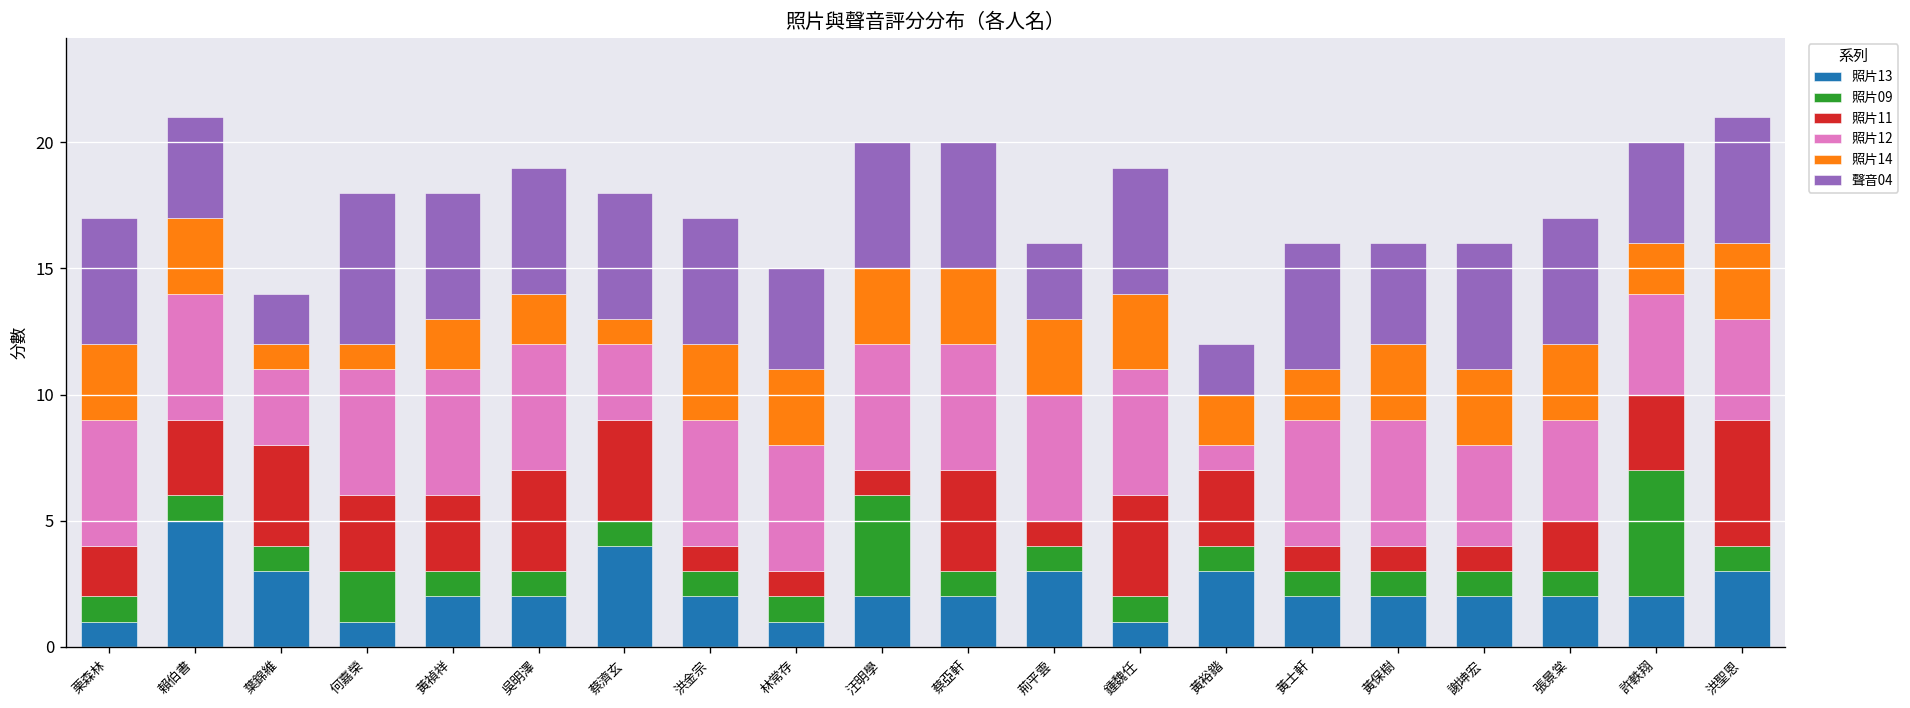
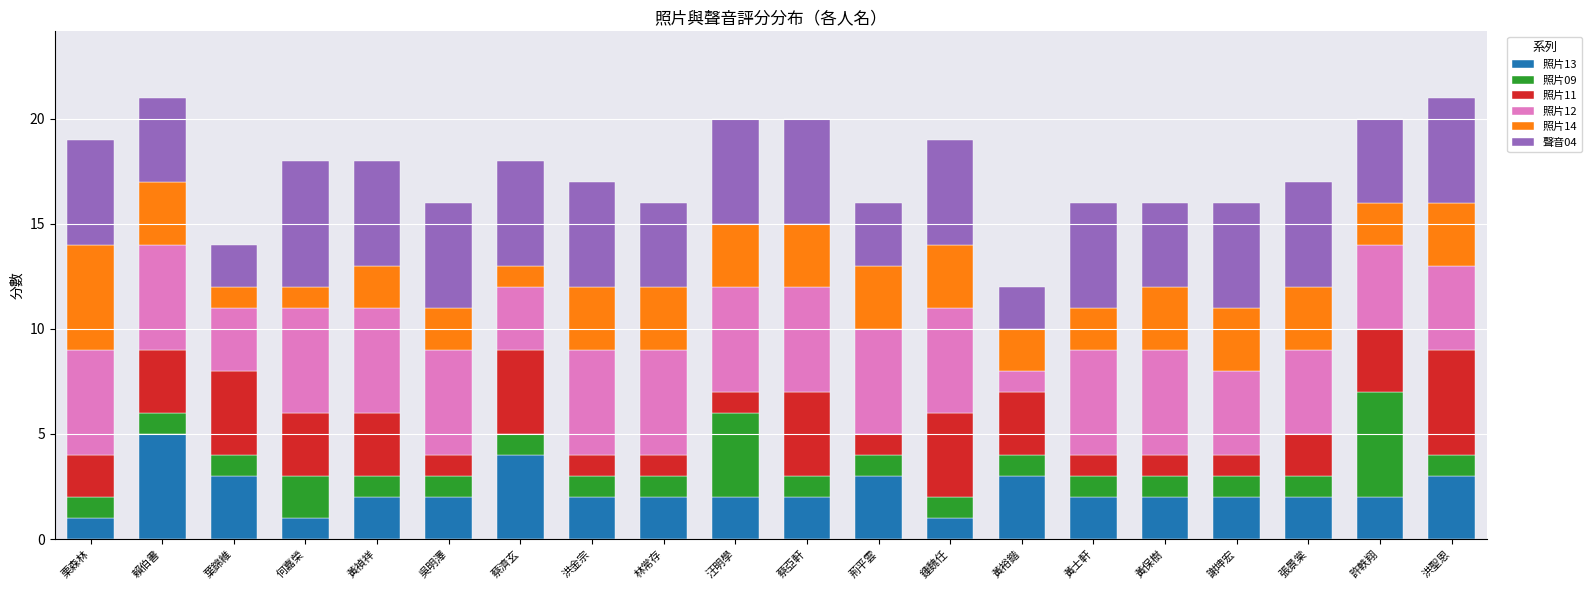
  {
    "照片13": {
      "栗森林": 1,
      "賴伯書": 5,
      "葉錦維": 3,
      "何嘉榮": 1,
      "黃禎祥": 2,
      "吳明澤": 2,
      "蔡濟玄": 4,
      "洪金宗": 2,
-     "林常存": 1,
+     "林常存": 2,
      "汪明學": 2,
      "蔡亞軒": 2,
      "荊平雲": 3,
      "鍾魏任": 1,
      "黃裕鍇": 3,
      "黃士軒": 2,
      "黃保樹": 2,
      "謝坤宏": 2,
      "張景棠": 2,
      "許軼翔": 2,
      "洪聖恩": 3
    },
    "照片09": {
      "栗森林": 1,
      "賴伯書": 1,
      "葉錦維": 1,
      "何嘉榮": 2,
      "黃禎祥": 1,
      "吳明澤": 1,
      "蔡濟玄": 1,
      "洪金宗": 1,
      "林常存": 1,
      "汪明學": 4,
      "蔡亞軒": 1,
      "荊平雲": 1,
      "鍾魏任": 1,
      "黃裕鍇": 1,
      "黃士軒": 1,
      "黃保樹": 1,
      "謝坤宏": 1,
      "張景棠": 1,
      "許軼翔": 5,
      "洪聖恩": 1
    },
    "照片11": {
      "栗森林": 2,
      "賴伯書": 3,
      "葉錦維": 4,
      "何嘉榮": 3,
      "黃禎祥": 3,
-     "吳明澤": 4,
+     "吳明澤": 1,
      "蔡濟玄": 4,
      "洪金宗": 1,
      "林常存": 1,
      "汪明學": 1,
      "蔡亞軒": 4,
      "荊平雲": 1,
      "鍾魏任": 4,
      "黃裕鍇": 3,
      "黃士軒": 1,
      "黃保樹": 1,
      "謝坤宏": 1,
      "張景棠": 2,
      "許軼翔": 3,
      "洪聖恩": 5
    },
    "照片12": {
      "栗森林": 5,
      "賴伯書": 5,
      "葉錦維": 3,
      "何嘉榮": 5,
      "黃禎祥": 5,
      "吳明澤": 5,
      "蔡濟玄": 3,
      "洪金宗": 5,
      "林常存": 5,
      "汪明學": 5,
      "蔡亞軒": 5,
      "荊平雲": 5,
      "鍾魏任": 5,
      "黃裕鍇": 1,
      "黃士軒": 5,
      "黃保樹": 5,
      "謝坤宏": 4,
      "張景棠": 4,
      "許軼翔": 4,
      "洪聖恩": 4
    },
    "照片14": {
-     "栗森林": 3,
+     "栗森林": 5,
      "賴伯書": 3,
      "葉錦維": 1,
      "何嘉榮": 1,
      "黃禎祥": 2,
      "吳明澤": 2,
      "蔡濟玄": 1,
      "洪金宗": 3,
      "林常存": 3,
      "汪明學": 3,
      "蔡亞軒": 3,
      "荊平雲": 3,
      "鍾魏任": 3,
      "黃裕鍇": 2,
      "黃士軒": 2,
      "黃保樹": 3,
      "謝坤宏": 3,
      "張景棠": 3,
      "許軼翔": 2,
      "洪聖恩": 3
    },
    "聲音04": {
      "栗森林": 5,
      "賴伯書": 4,
      "葉錦維": 2,
      "何嘉榮": 6,
      "黃禎祥": 5,
      "吳明澤": 5,
      "蔡濟玄": 5,
      "洪金宗": 5,
      "林常存": 4,
      "汪明學": 5,
      "蔡亞軒": 5,
      "荊平雲": 3,
      "鍾魏任": 5,
      "黃裕鍇": 2,
      "黃士軒": 5,
      "黃保樹": 4,
      "謝坤宏": 5,
      "張景棠": 5,
      "許軼翔": 4,
      "洪聖恩": 5
    }
  }
